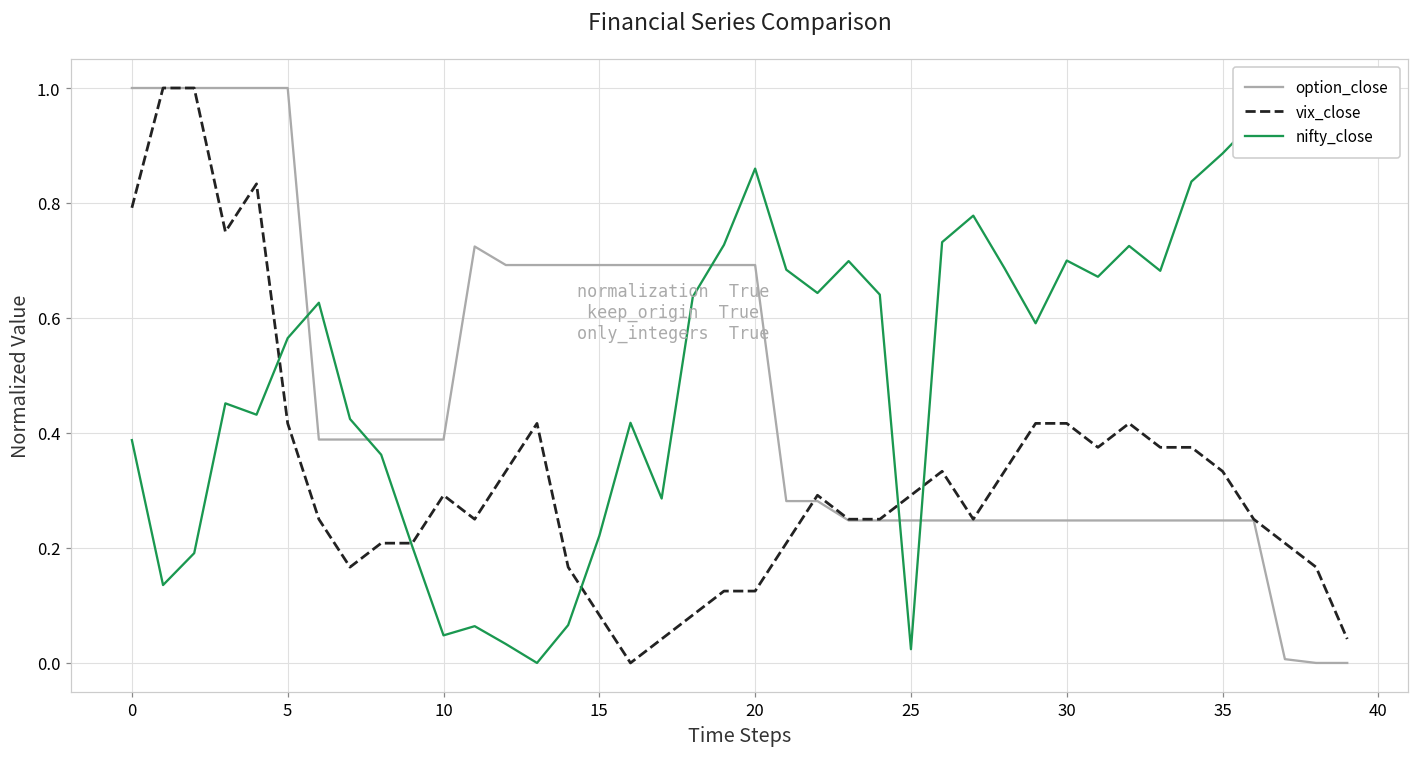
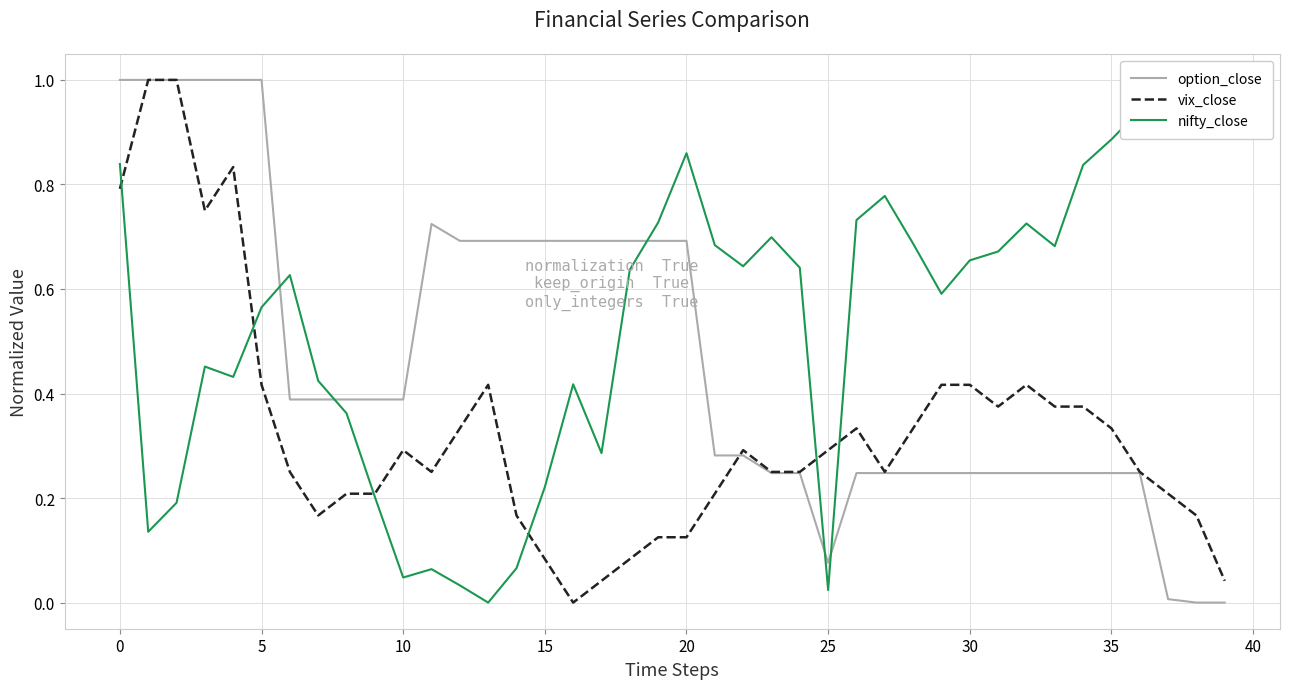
  {
    "option_close": {
      "0": 1.00,
      "5": 1.00,
      "10": 0.39,
      "15": 0.69,
      "20": 0.69,
-     "25": 0.25,
+     "25": 0.08,
      "30": 0.25,
      "35": 0.25
    },
    "vix_close": {
      "0": 0.79,
      "5": 0.42,
      "10": 0.29,
      "15": 0.08,
      "20": 0.13,
      "25": 0.29,
      "30": 0.42,
      "35": 0.33
    },
    "nifty_close": {
-     "0": 0.39,
+     "0": 0.84,
      "5": 0.57,
      "10": 0.05,
      "15": 0.22,
      "20": 0.86,
      "25": 0.02,
-     "30": 0.70,
+     "30": 0.65,
      "35": 0.89
    }
  }
